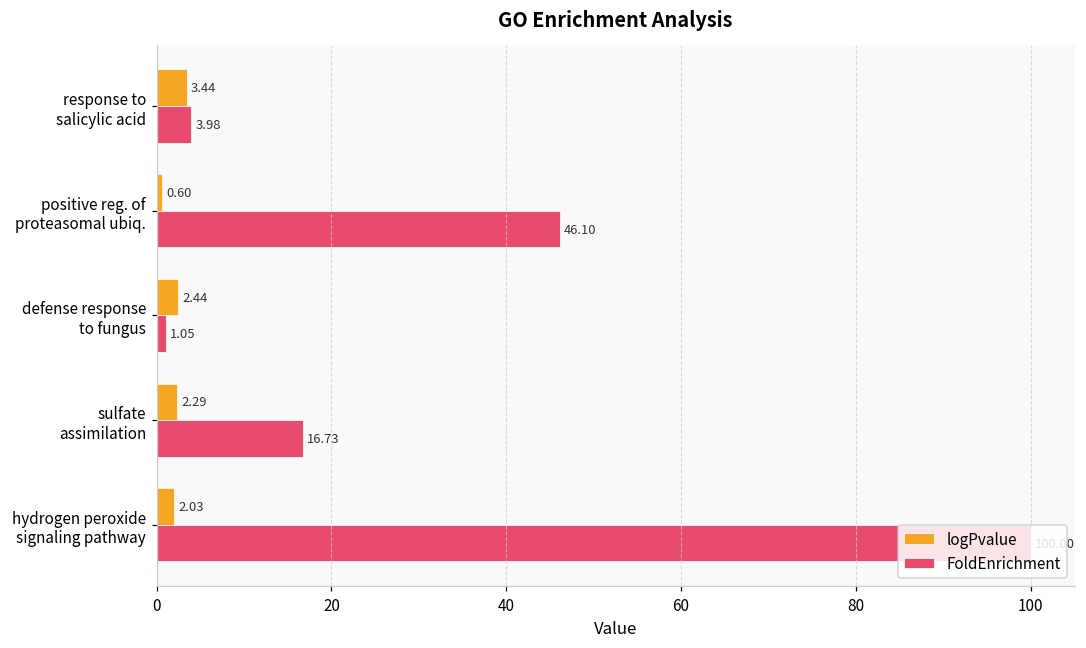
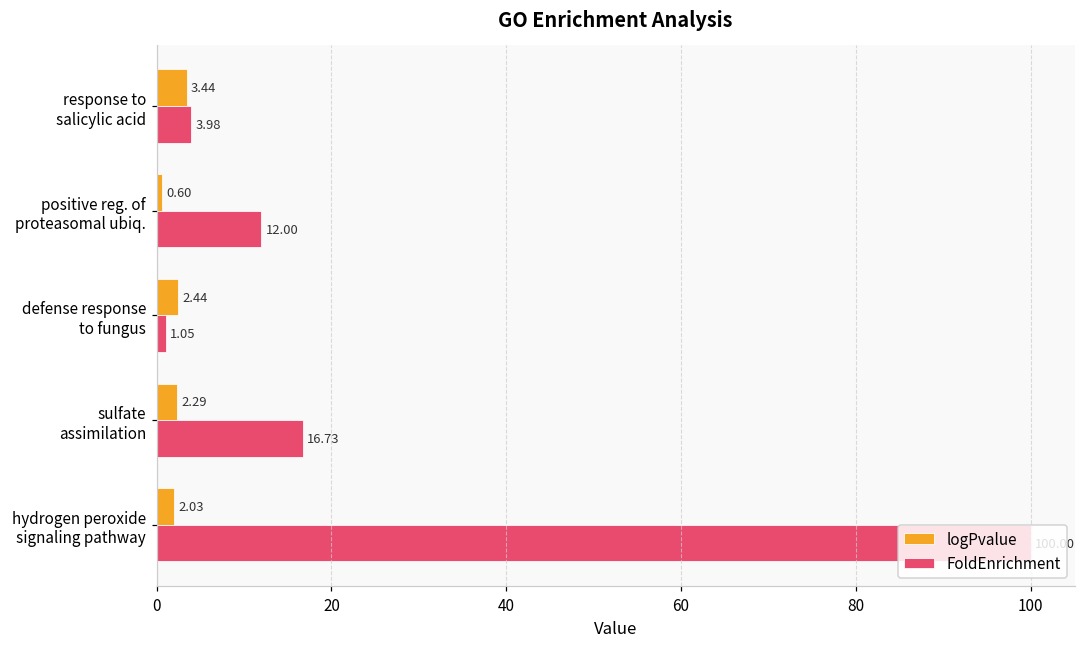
  {
    "logPvalue": {
      "response to salicylic acid": 3.44,
      "positive reg. of proteasomal ubiq.": 0.60,
      "defense response to fungus": 2.44,
      "sulfate assimilation": 2.29,
      "hydrogen peroxide signaling pathway": 2.03
    },
    "FoldEnrichment": {
      "response to salicylic acid": 3.98,
-     "positive reg. of proteasomal ubiq.": 46.10,
+     "positive reg. of proteasomal ubiq.": 12.00,
      "defense response to fungus": 1.05,
      "sulfate assimilation": 16.73
    }
  }
